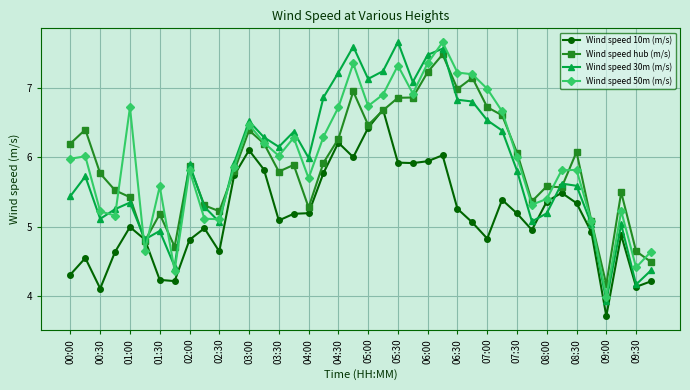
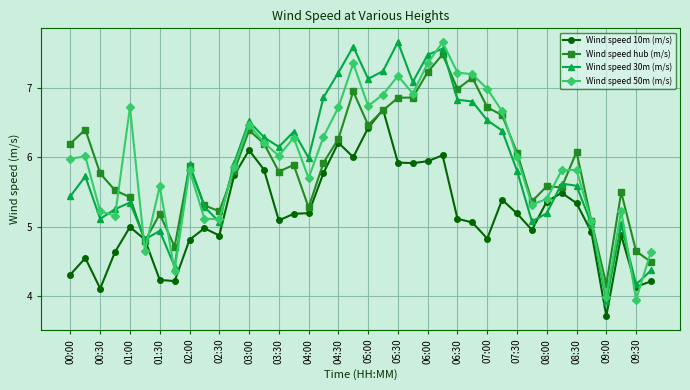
  {
    "Wind speed 10m (m/s)": {
      "00:00": 4.3,
      "00:30": 4.1,
      "01:00": 5.0,
      "01:30": 4.2,
      "02:00": 4.8,
-     "02:30": 4.6,
+     "02:30": 4.9,
      "03:00": 6.1,
      "03:30": 5.1,
      "04:00": 5.2,
      "04:30": 6.2,
      "05:00": 6.4,
      "05:30": 5.9,
      "06:00": 5.9,
-     "06:30": 5.3,
+     "06:30": 5.1,
      "07:00": 4.8,
      "07:30": 5.2,
      "08:00": 5.4,
      "08:30": 5.3,
      "09:00": 3.7
    },
    "Wind speed 50m (m/s)": {
      "00:00": 6.0,
      "00:30": 5.2,
      "01:00": 6.7,
      "01:30": 5.6,
      "02:00": 5.8,
      "02:30": 5.1,
      "03:00": 6.5,
      "03:30": 6.0,
      "04:00": 5.7,
      "04:30": 6.7,
      "05:00": 6.7,
-     "05:30": 7.3,
+     "05:30": 7.2,
      "06:00": 7.4,
      "06:30": 7.2,
      "07:00": 7.0,
      "07:30": 6.0,
      "08:00": 5.4,
      "08:30": 5.8,
      "09:00": 4.0,
-     "09:30": 4.4
+     "09:30": 3.9
    }
  }
